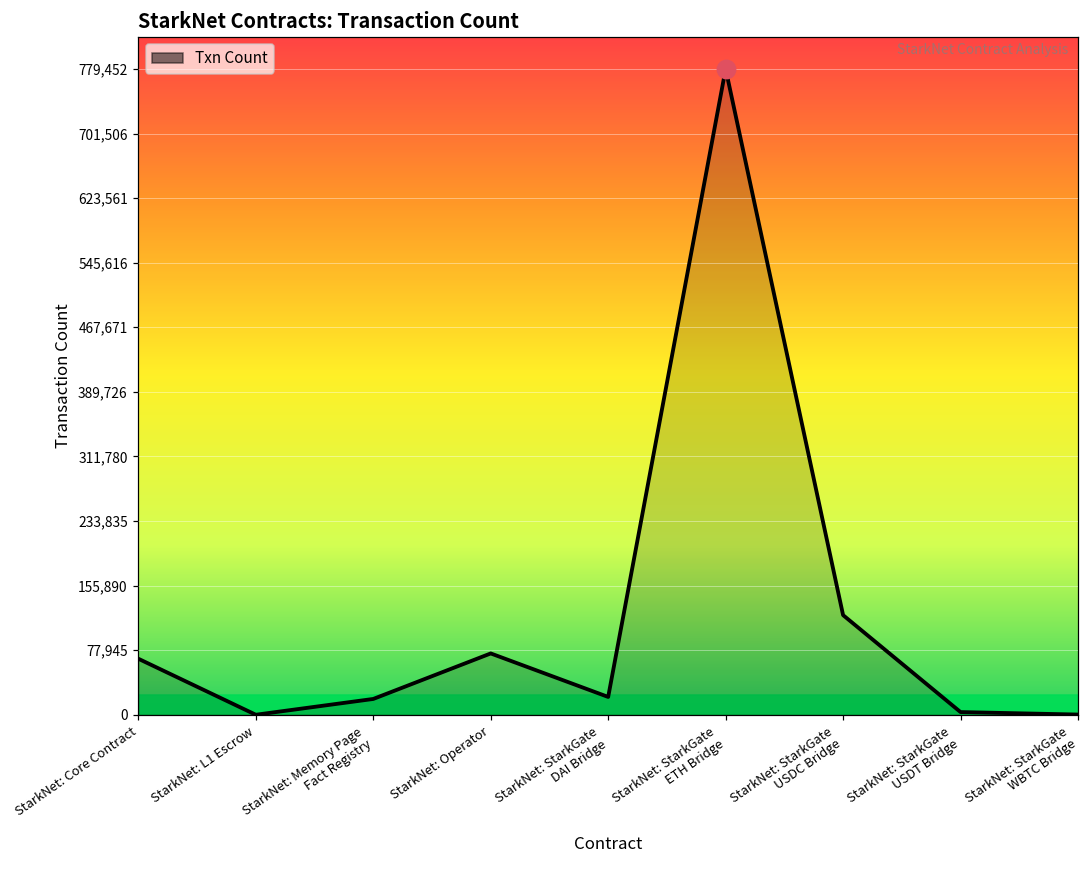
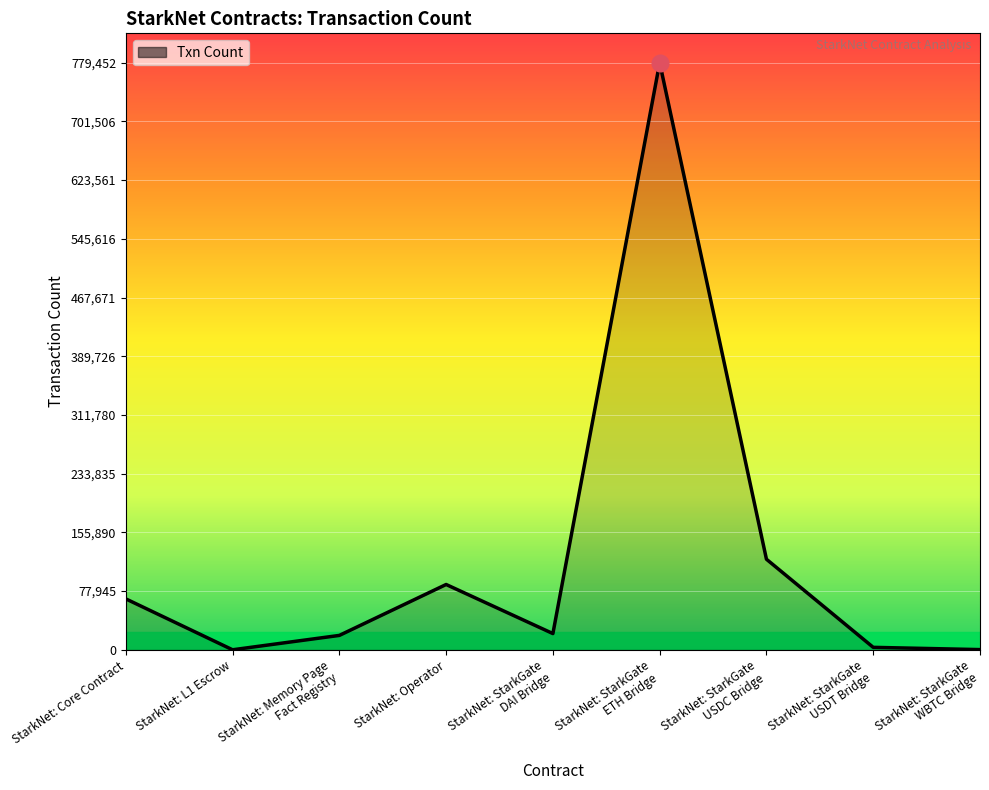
  {
    "Txn Count": {
      "StarkNet: Core Contract": "70,000",
-     "StarkNet: Operator": "70,000",
+     "StarkNet: Operator": "90,000",
      "StarkNet: StarkGate USDC Bridge": "120,000"
    }
  }
